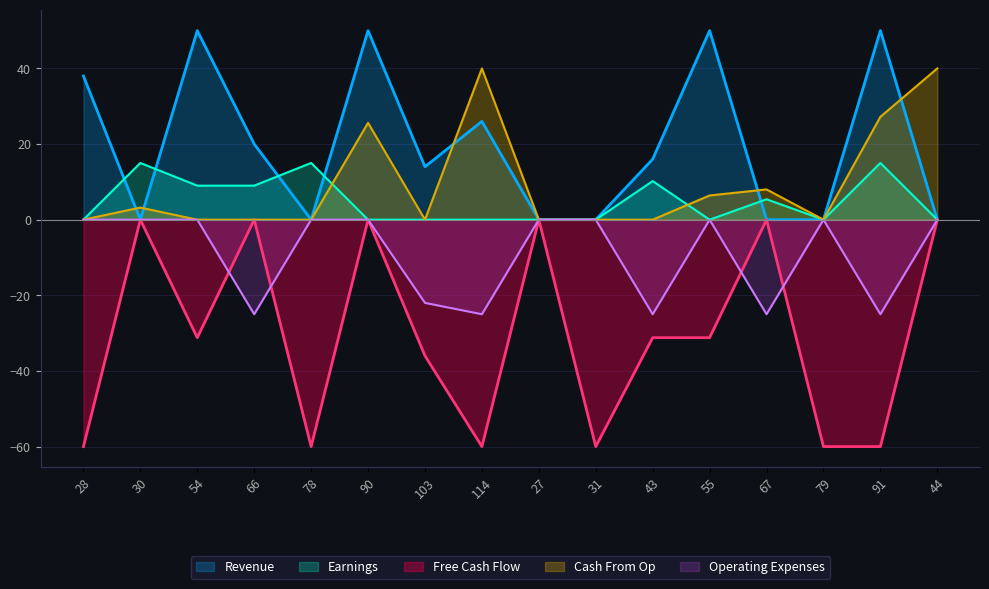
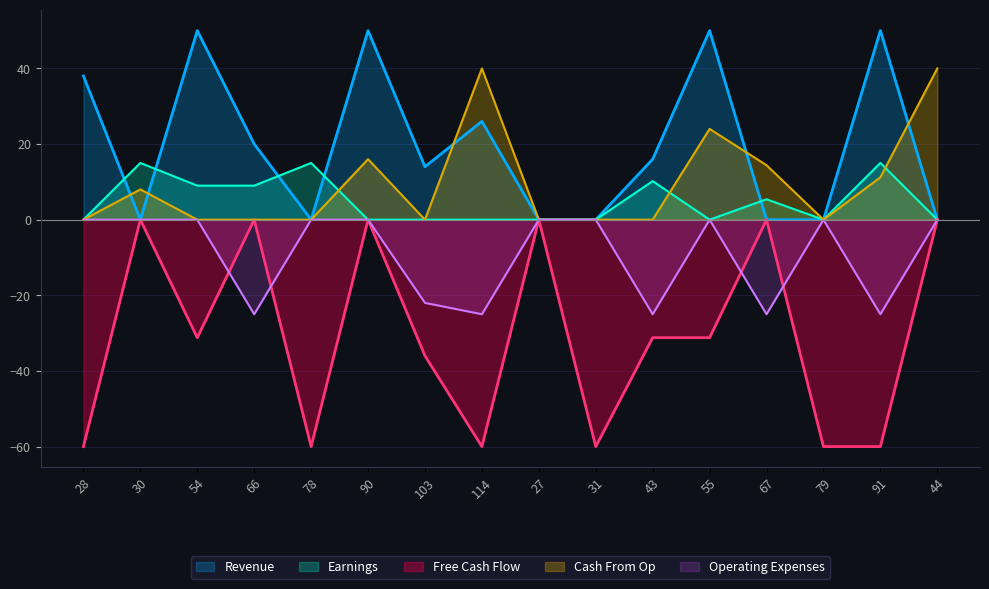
  {
    "Cash From Op": {
-     "30": 3,
-     "90": 26,
+     "30": 8,
+     "90": 16,
      "114": 40,
-     "55": 6,
-     "67": 8,
-     "91": 27,
+     "55": 24,
+     "67": 14,
+     "91": 11,
      "44": 40
    }
  }
